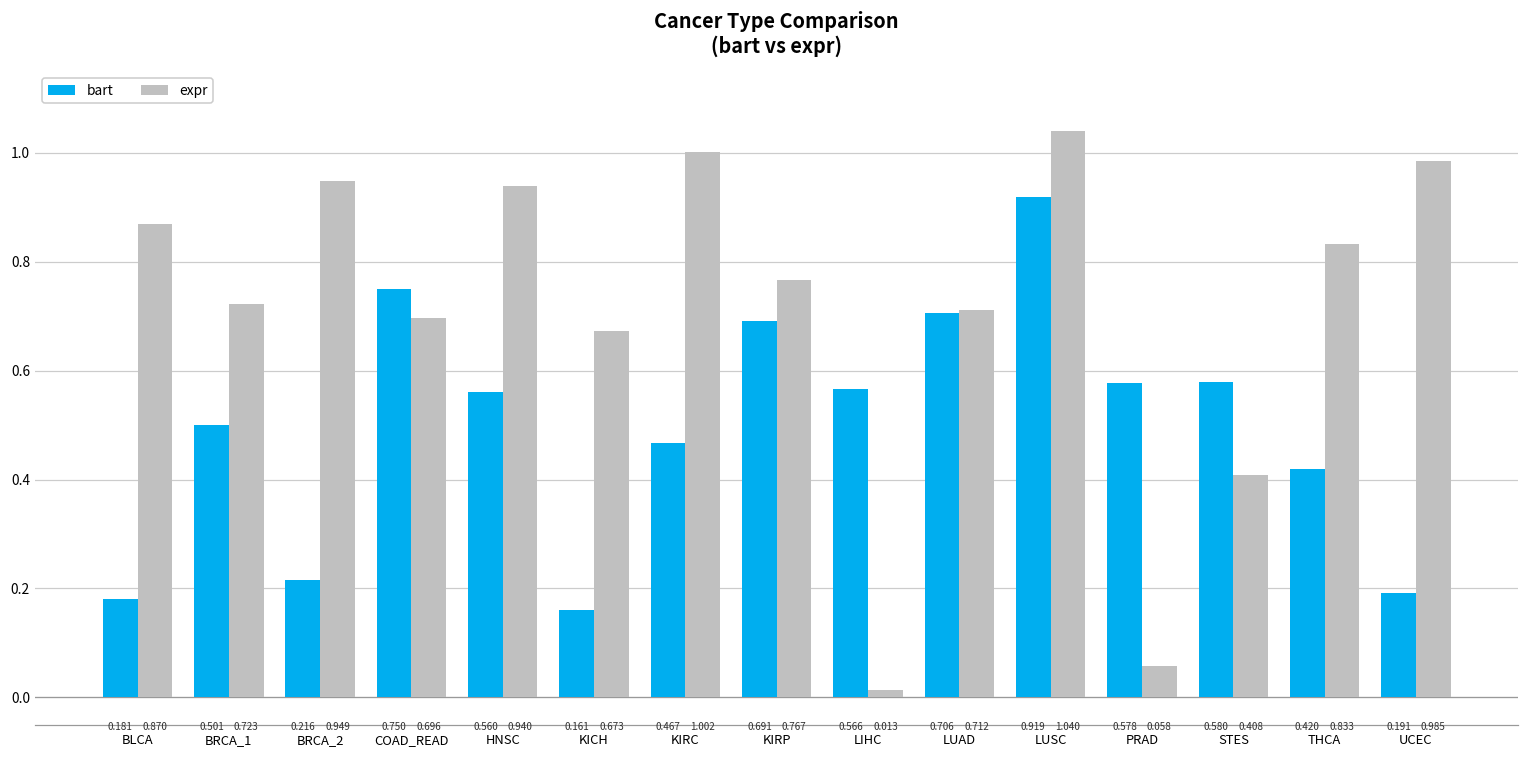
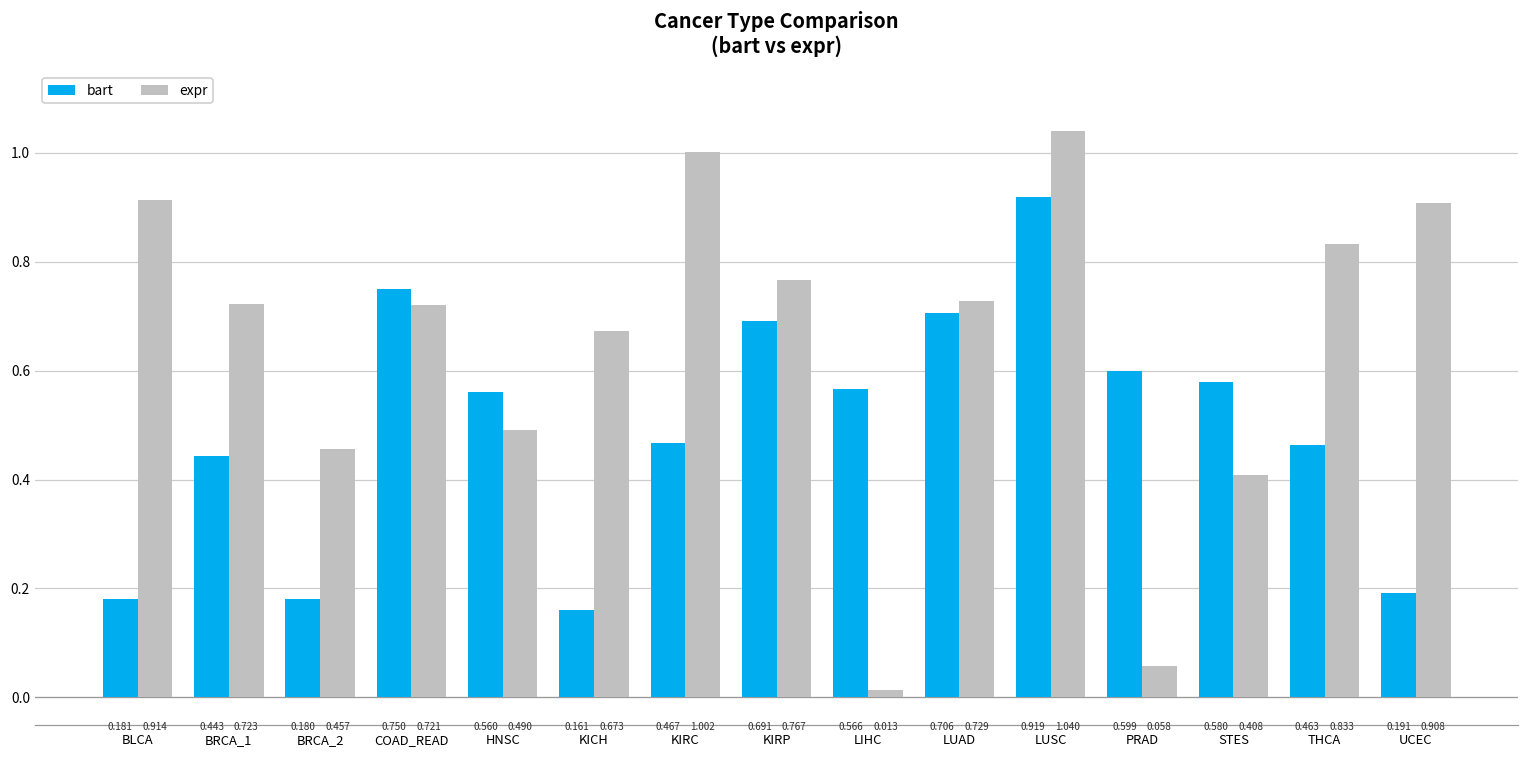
  {
    "bart": {
-     "BRCA_1": 0.501,
-     "BRCA_2": 0.216,
-     "PRAD": 0.578,
-     "THCA": 0.420
+     "BRCA_1": 0.443,
+     "BRCA_2": 0.180,
+     "PRAD": 0.599,
+     "THCA": 0.463
    },
    "expr": {
-     "BLCA": 0.870,
-     "BRCA_2": 0.949,
-     "COAD_READ": 0.696,
-     "HNSC": 0.940,
-     "LUAD": 0.712,
-     "UCEC": 0.985
+     "BLCA": 0.914,
+     "BRCA_2": 0.457,
+     "COAD_READ": 0.721,
+     "HNSC": 0.490,
+     "LUAD": 0.729,
+     "UCEC": 0.908
    }
  }
